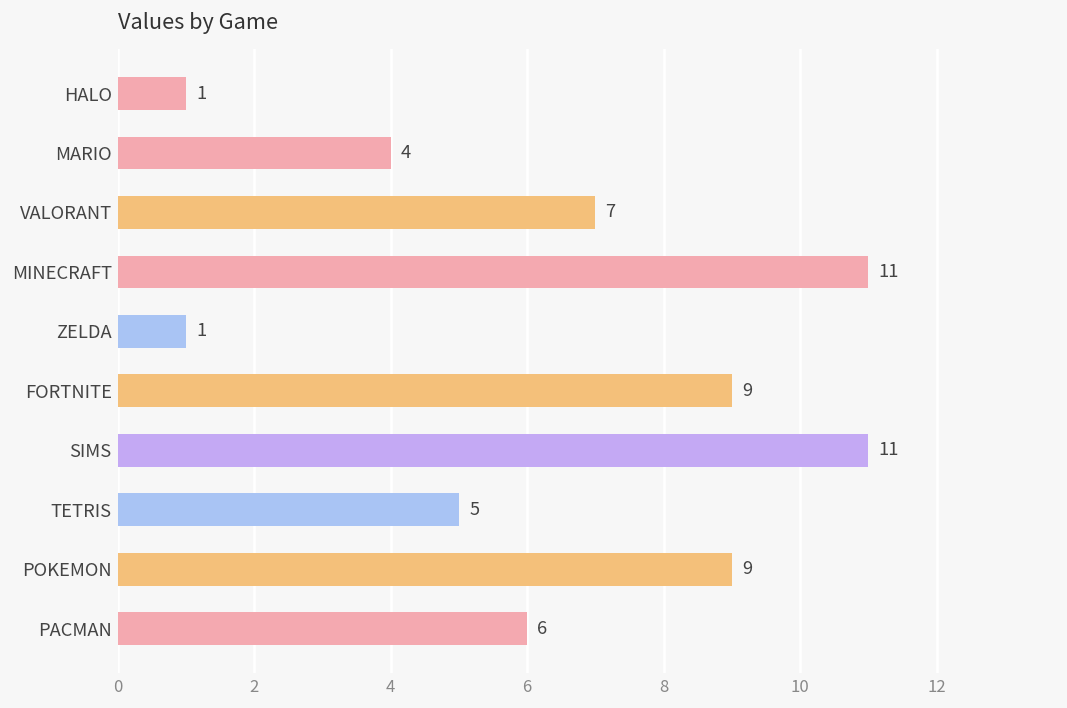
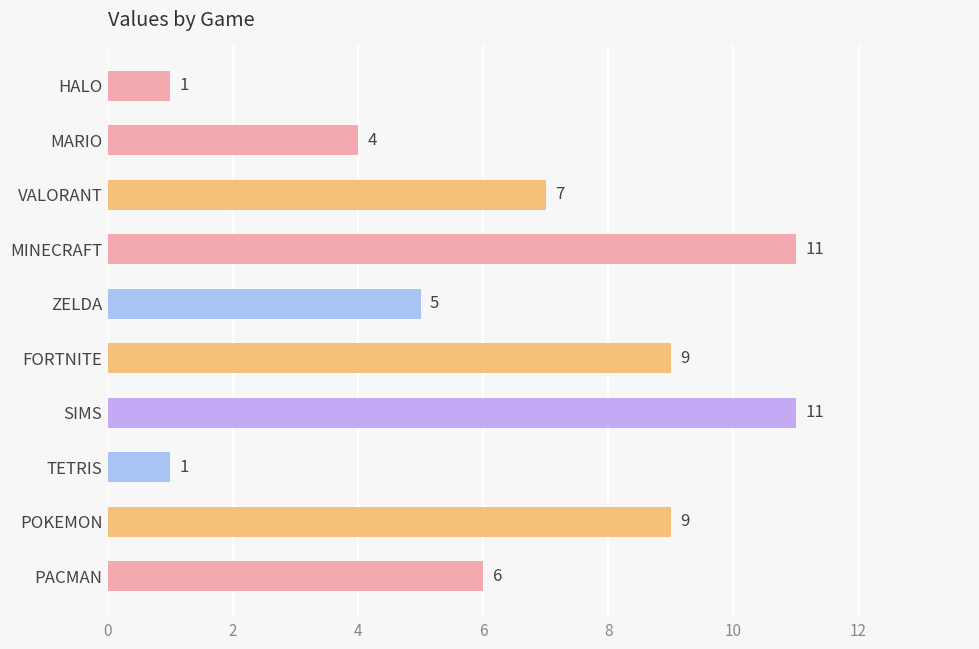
  {
    "HALO": 1,
    "MARIO": 4,
    "VALORANT": 7,
    "MINECRAFT": 11,
-   "ZELDA": 1,
+   "ZELDA": 5,
    "FORTNITE": 9,
    "SIMS": 11,
-   "TETRIS": 5,
+   "TETRIS": 1,
    "POKEMON": 9,
    "PACMAN": 6
  }
